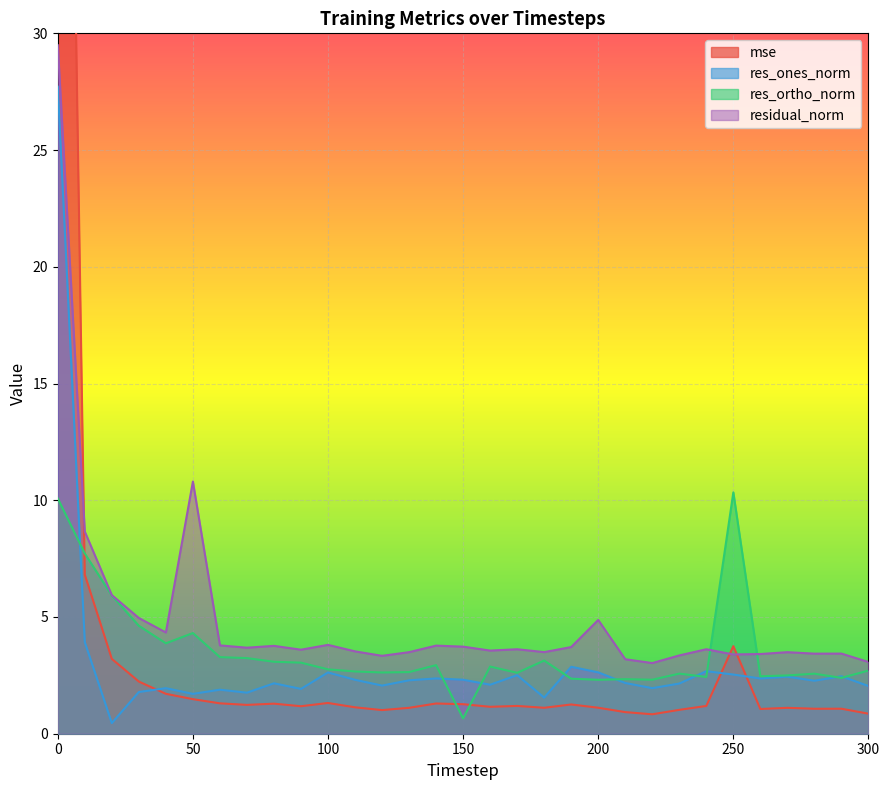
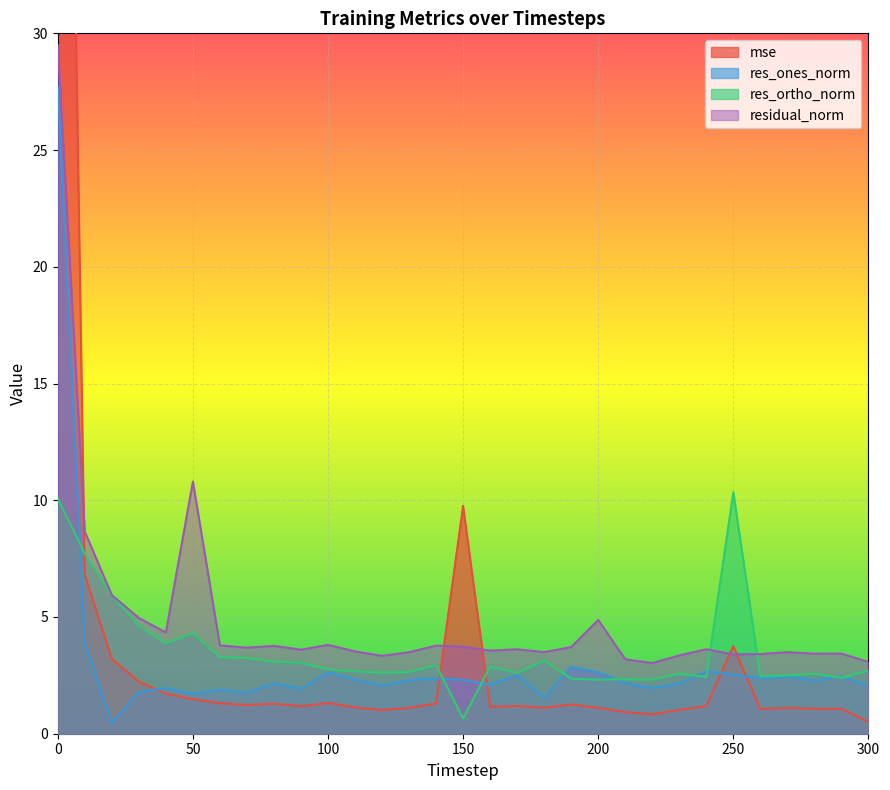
  {
    "mse": {
      "50": 1.5,
      "100": 1.3,
-     "150": 1.3,
+     "150": 9.8,
      "200": 1.1,
      "250": 3.7,
-     "300": 0.9
+     "300": 0.5
    },
    "res_ones_norm": {
      "0": 27.7,
      "50": 1.7,
      "100": 2.6,
      "150": 2.3,
      "200": 2.6,
      "250": 2.5,
      "300": 2.0
    },
    "res_ortho_norm": {
      "0": 10.1,
      "50": 4.3,
      "100": 2.8,
      "150": 0.7,
      "200": 2.3,
      "250": 10.3,
      "300": 2.7
    },
    "residual_norm": {
      "0": 29.5,
      "50": 10.8,
      "100": 3.8,
      "150": 3.7,
      "200": 4.9,
      "250": 3.4,
      "300": 3.1
    }
  }
